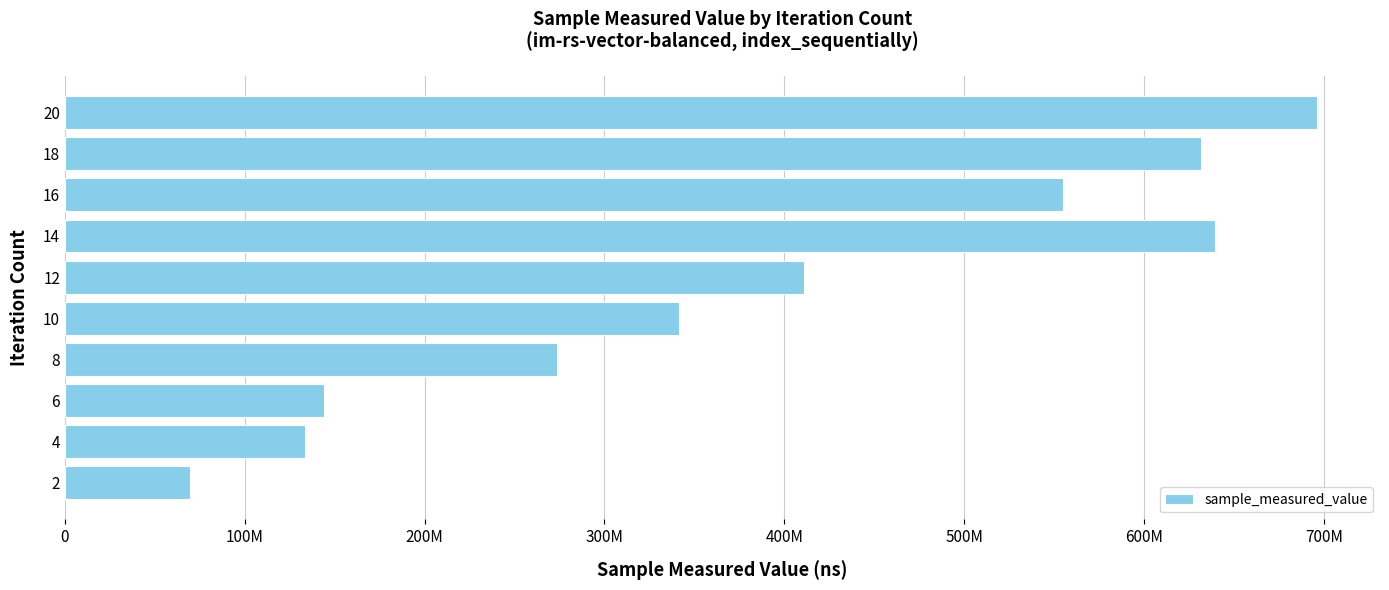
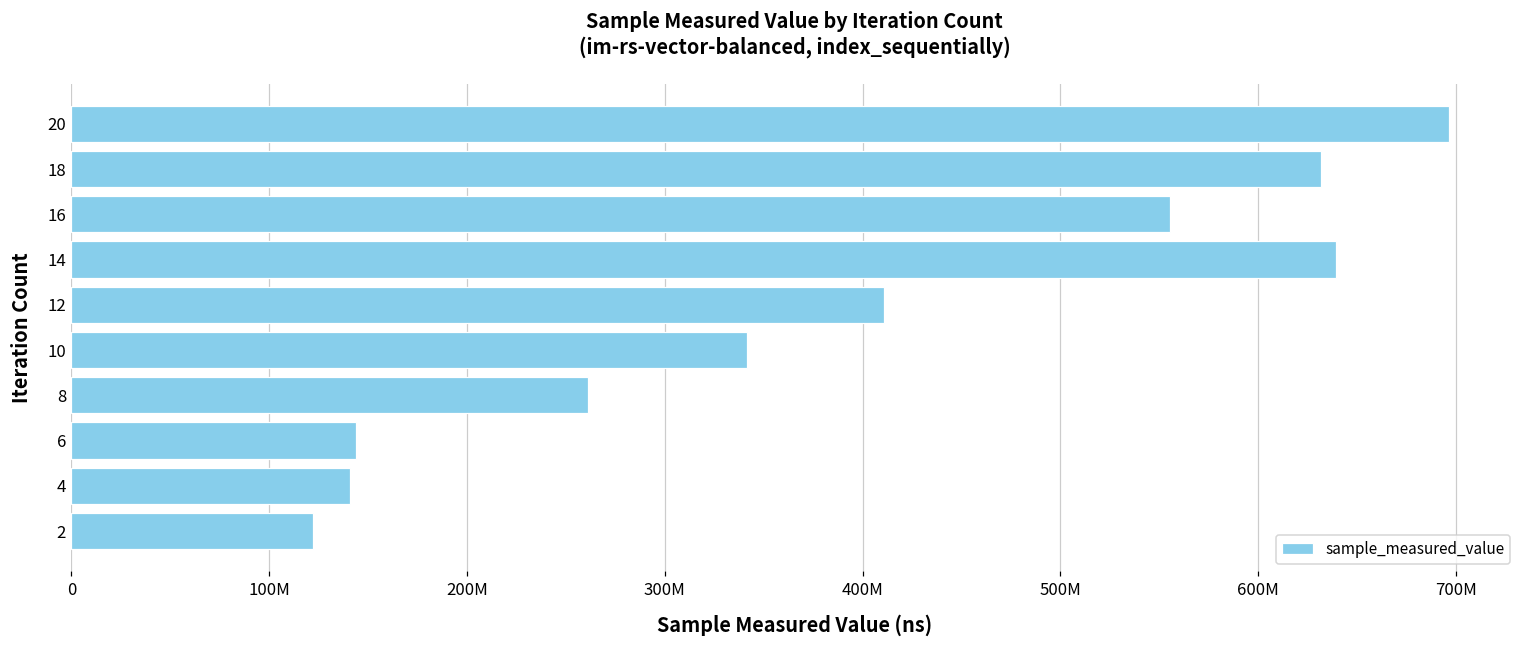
  {
    "20": 696000000,
    "18": 632000000,
    "16": 555000000,
    "14": 639000000,
    "12": 411000000,
    "10": 341000000,
-   "8": 273000000,
+   "8": 261000000,
    "6": 144000000,
-   "4": 133000000,
-   "2": 69000000
+   "4": 141000000,
+   "2": 122000000
  }
